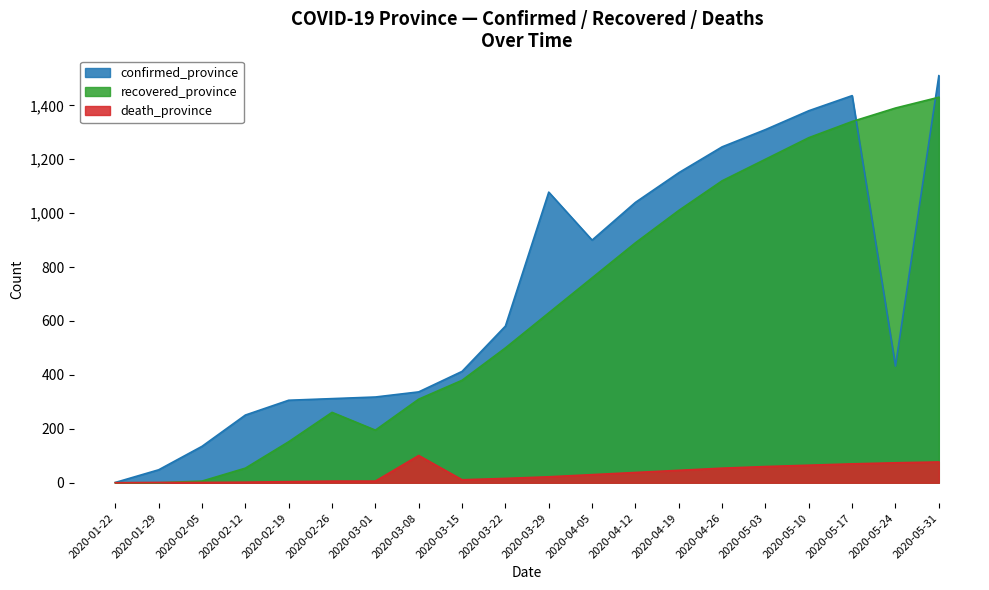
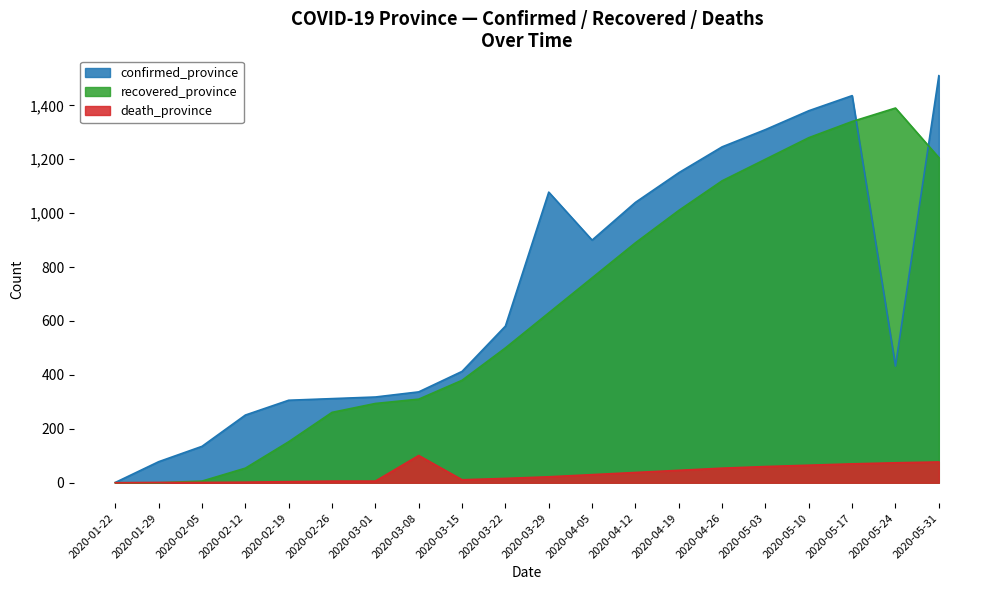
  {
    "confirmed_province": {
-     "2020-01-29": "50",
+     "2020-01-29": "80",
      "2020-02-05": "140",
      "2020-02-12": "250",
      "2020-02-19": "310",
      "2020-02-26": "310",
      "2020-03-01": "320",
      "2020-03-08": "340",
      "2020-03-15": "410",
      "2020-03-22": "580",
      "2020-03-29": "1,080",
      "2020-04-05": "900",
      "2020-04-12": "1,040",
      "2020-04-19": "1,150",
      "2020-04-26": "1,250",
      "2020-05-03": "1,310",
      "2020-05-10": "1,380",
      "2020-05-17": "1,440",
      "2020-05-24": "430",
      "2020-05-31": "1,510"
    },
    "recovered_province": {
      "2020-02-12": "50",
      "2020-02-19": "150",
      "2020-02-26": "260",
-     "2020-03-01": "200",
+     "2020-03-01": "290",
      "2020-03-08": "310",
      "2020-03-15": "380",
      "2020-03-22": "500",
      "2020-03-29": "630",
      "2020-04-05": "760",
      "2020-04-12": "890",
      "2020-04-19": "1,010",
      "2020-04-26": "1,120",
      "2020-05-03": "1,200",
      "2020-05-10": "1,280",
      "2020-05-17": "1,340",
      "2020-05-24": "1,390",
-     "2020-05-31": "1,430"
+     "2020-05-31": "1,210"
    },
    "death_province": {
      "2020-02-12": "0",
      "2020-02-19": "0",
      "2020-02-26": "10",
      "2020-03-01": "10",
      "2020-03-08": "100",
      "2020-03-15": "10",
      "2020-03-22": "20",
      "2020-03-29": "20",
      "2020-04-05": "30",
      "2020-04-12": "40",
      "2020-04-19": "50",
      "2020-04-26": "50",
      "2020-05-03": "60",
      "2020-05-10": "70",
      "2020-05-17": "70",
      "2020-05-24": "70",
      "2020-05-31": "80"
    }
  }
